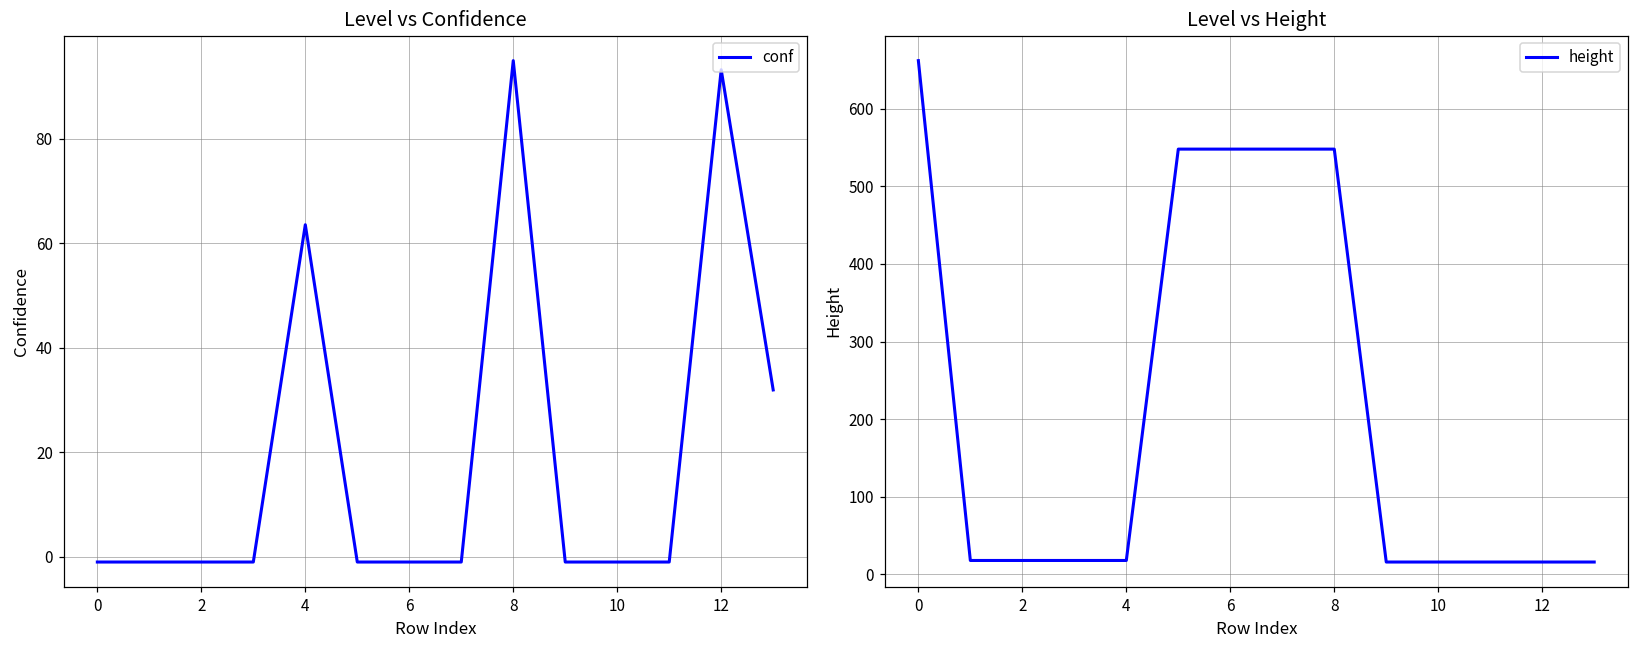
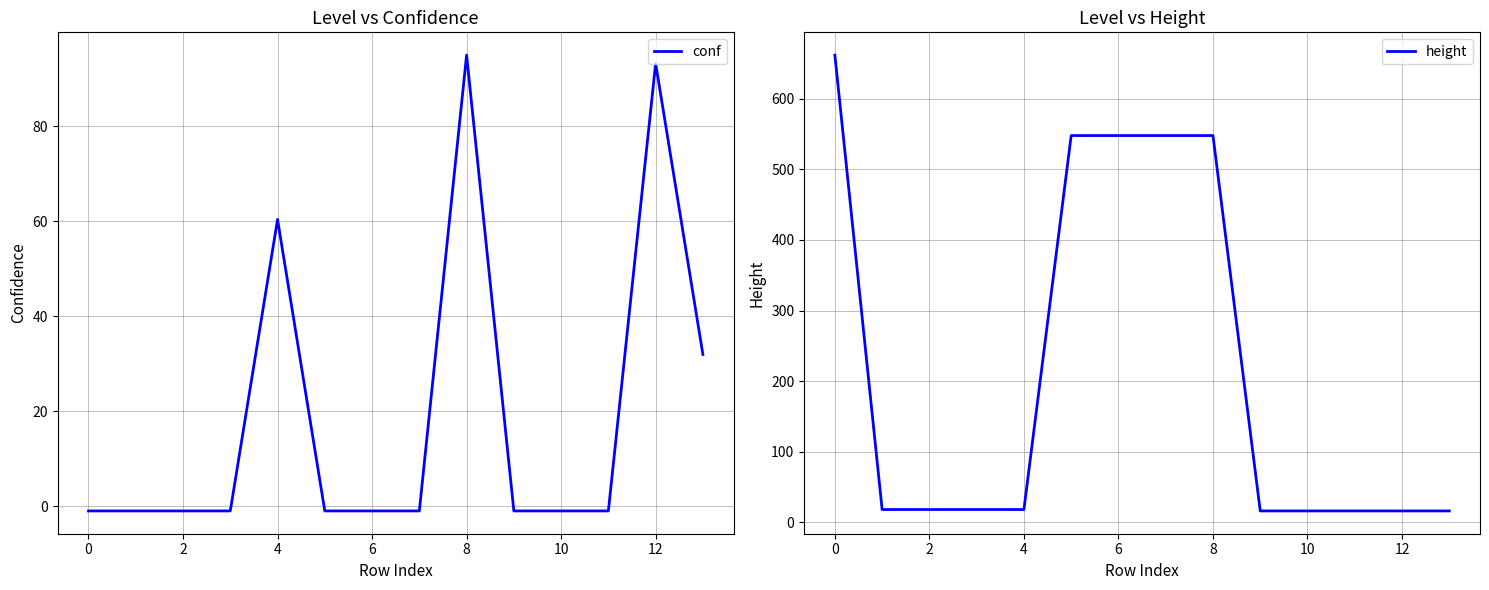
  {
    "Level vs Confidence": {
      "0": -1,
      "2": -1,
-     "4": 64,
+     "4": 60,
      "6": -1,
      "8": 95,
      "10": -1
    },
    "Level vs Height": {
      "0": 660,
      "2": 20,
      "4": 20,
      "6": 550,
      "8": 550,
      "10": 20,
      "12": 20
    }
  }
